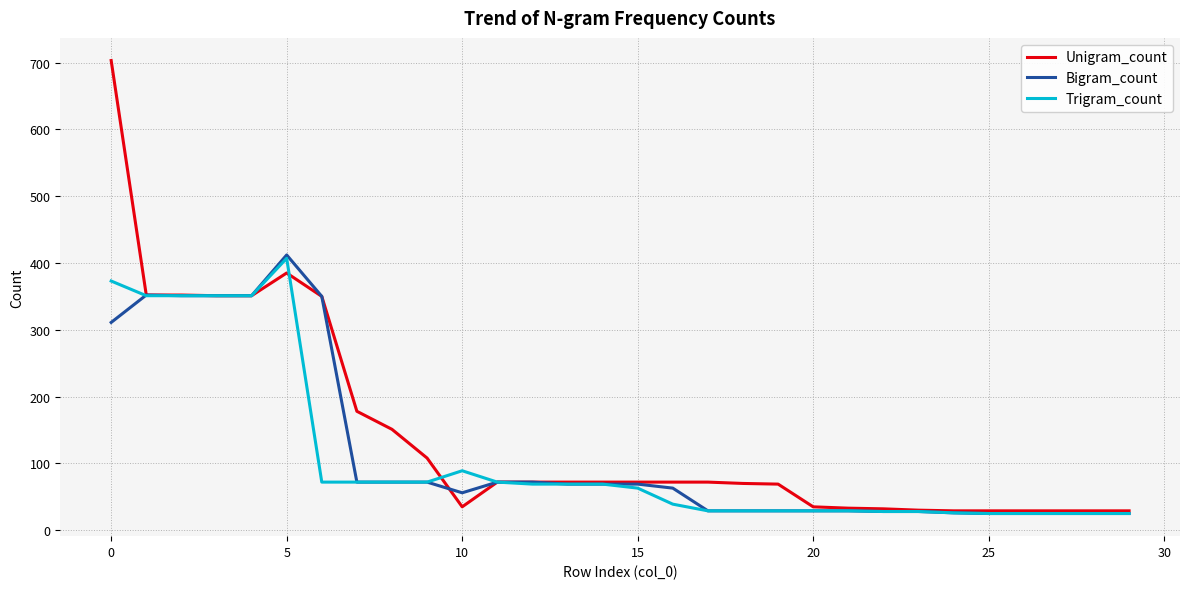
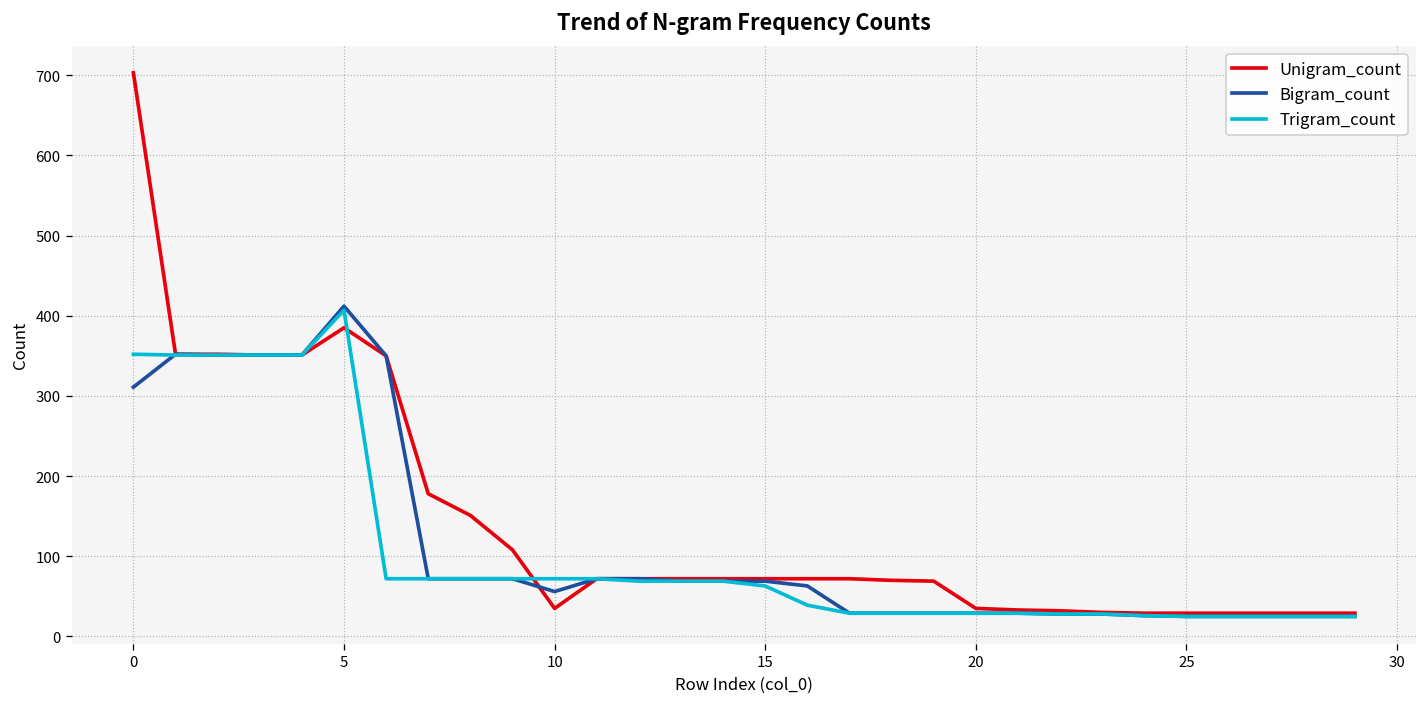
  {
    "Unigram_count": {
      "0": 700,
      "5": 390,
      "10": 40,
      "20": 40,
      "25": 30
    },
    "Bigram_count": {
      "0": 310,
      "5": 410,
      "10": 60
    },
    "Trigram_count": {
-     "0": 370,
+     "0": 350,
      "5": 410,
-     "10": 90,
+     "10": 70,
      "15": 60
    }
  }
